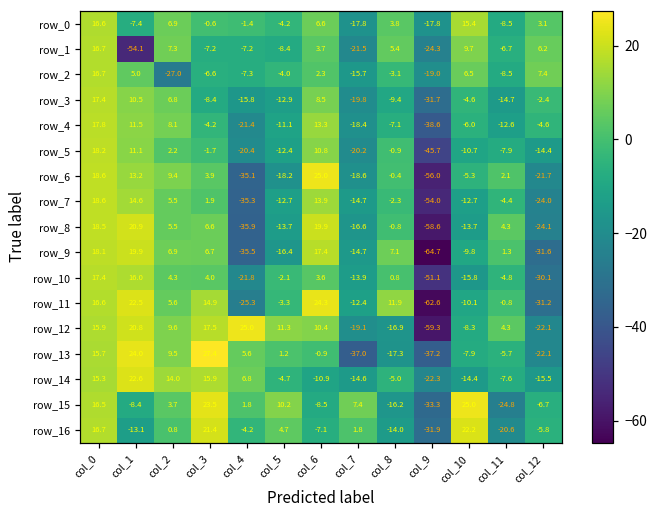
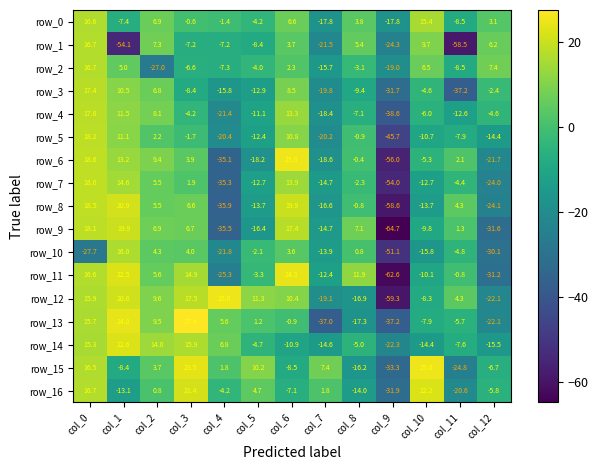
  {
    "row_1": {
      "col_0": 16.7,
      "col_1": -54.1,
      "col_2": 7.3,
      "col_3": -7.2,
      "col_4": -7.2,
      "col_5": -8.4,
      "col_6": 3.7,
      "col_7": -21.5,
      "col_8": 5.4,
      "col_9": -24.3,
      "col_10": 9.7,
-     "col_11": -6.7,
+     "col_11": -58.5,
      "col_12": 6.2
    },
    "row_3": {
      "col_0": 17.4,
      "col_1": 10.5,
      "col_2": 6.8,
      "col_3": -8.4,
      "col_4": -15.8,
      "col_5": -12.9,
      "col_6": 8.5,
      "col_7": -19.8,
      "col_8": -9.4,
      "col_9": -31.7,
      "col_10": -4.6,
-     "col_11": -14.7,
+     "col_11": -37.2,
      "col_12": -2.4
    },
    "row_10": {
-     "col_0": 17.4,
+     "col_0": -27.7,
      "col_1": 16.0,
      "col_2": 4.3,
      "col_3": 4.0,
      "col_4": -21.8,
      "col_5": -2.1,
      "col_6": 3.6,
      "col_7": -13.9,
      "col_8": 0.8,
      "col_9": -51.1,
      "col_10": -15.8,
      "col_11": -4.8,
      "col_12": -30.1
    }
  }
